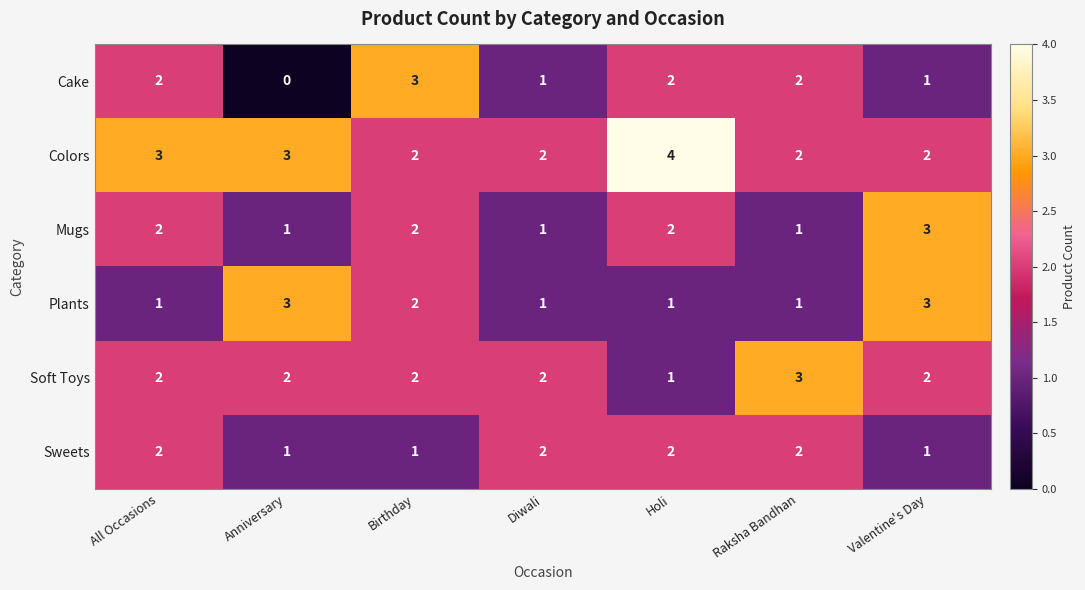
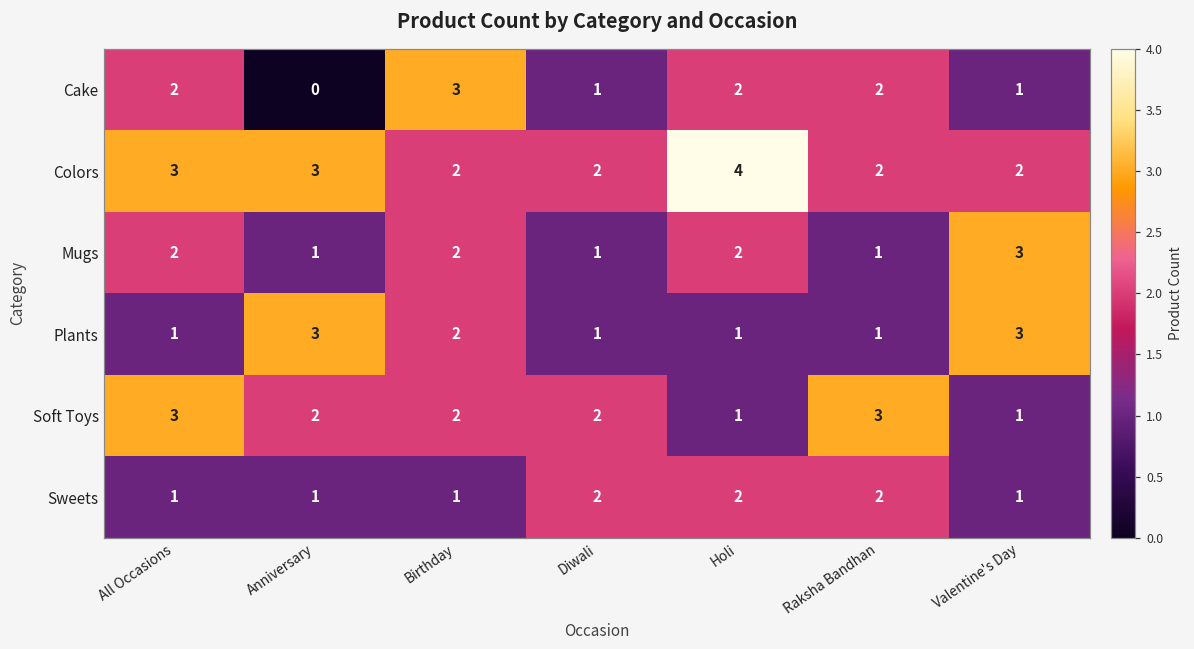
  {
    "Cake": {
      "All Occasions": 2,
      "Anniversary": 0,
      "Birthday": 3,
      "Diwali": 1,
      "Holi": 2,
      "Raksha Bandhan": 2,
      "Valentine's Day": 1
    },
    "Colors": {
      "All Occasions": 3,
      "Anniversary": 3,
      "Birthday": 2,
      "Diwali": 2,
      "Holi": 4,
      "Raksha Bandhan": 2,
      "Valentine's Day": 2
    },
    "Mugs": {
      "All Occasions": 2,
      "Anniversary": 1,
      "Birthday": 2,
      "Diwali": 1,
      "Holi": 2,
      "Raksha Bandhan": 1,
      "Valentine's Day": 3
    },
    "Plants": {
      "All Occasions": 1,
      "Anniversary": 3,
      "Birthday": 2,
      "Diwali": 1,
      "Holi": 1,
      "Raksha Bandhan": 1,
      "Valentine's Day": 3
    },
    "Soft Toys": {
-     "All Occasions": 2,
+     "All Occasions": 3,
      "Anniversary": 2,
      "Birthday": 2,
      "Diwali": 2,
      "Holi": 1,
      "Raksha Bandhan": 3,
-     "Valentine's Day": 2
+     "Valentine's Day": 1
    },
    "Sweets": {
-     "All Occasions": 2,
+     "All Occasions": 1,
      "Anniversary": 1,
      "Birthday": 1,
      "Diwali": 2,
      "Holi": 2,
      "Raksha Bandhan": 2,
      "Valentine's Day": 1
    }
  }
